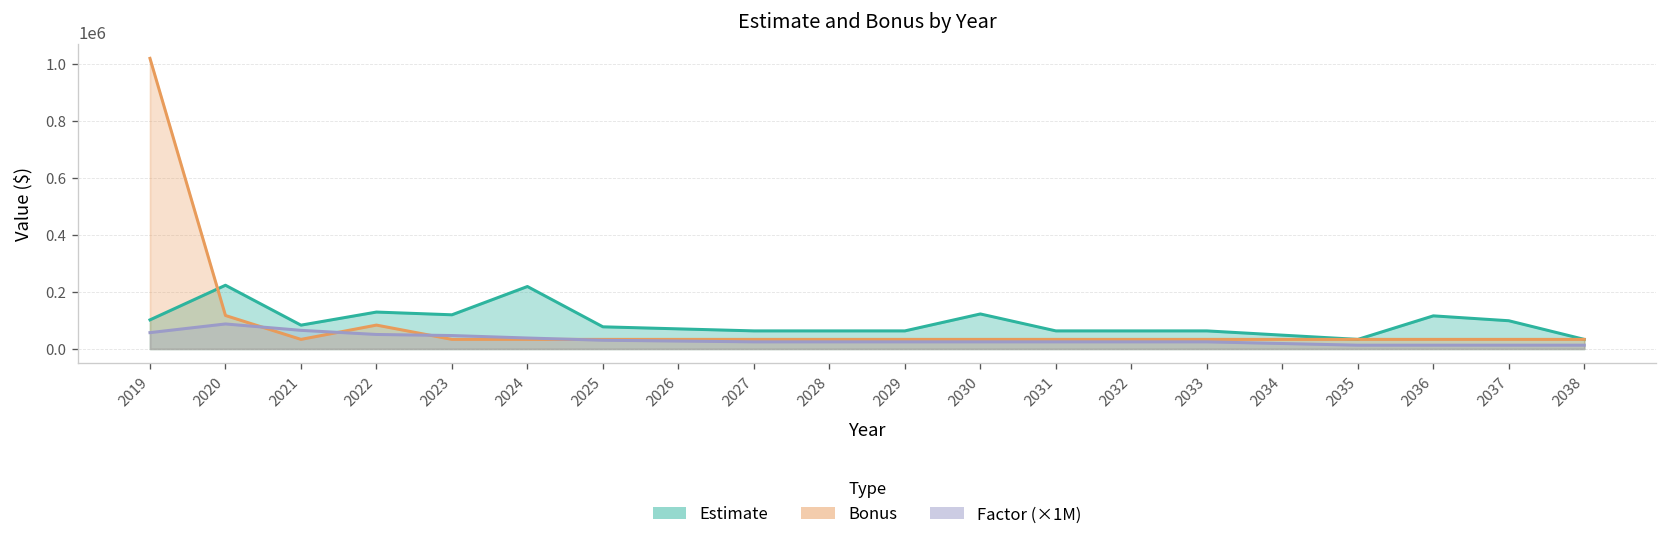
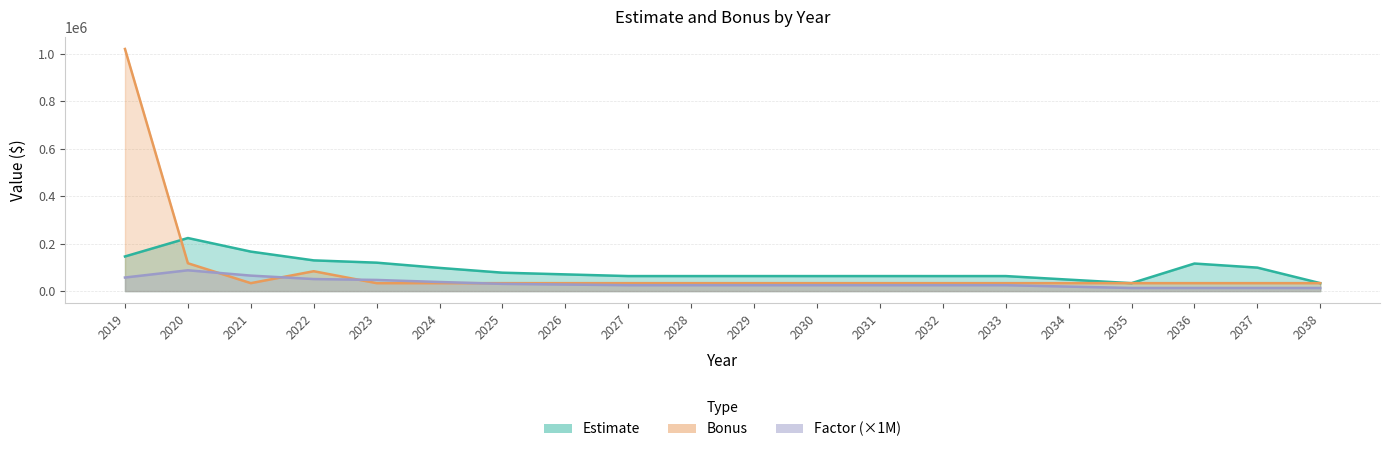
  {
    "Estimate": {
-     "2019": 100000,
+     "2019": 150000,
      "2020": 220000,
-     "2021": 80000,
+     "2021": 170000,
      "2022": 130000,
      "2023": 120000,
-     "2024": 220000,
+     "2024": 100000,
      "2025": 80000,
      "2026": 70000,
      "2027": 60000,
      "2028": 60000,
      "2029": 60000,
-     "2030": 120000,
+     "2030": 60000,
      "2031": 60000,
      "2032": 60000,
      "2033": 60000,
      "2034": 50000,
      "2036": 120000,
      "2037": 100000
    },
    "Bonus": {
      "2019": 1020000,
      "2020": 120000,
      "2021": 30000,
      "2022": 80000,
      "2023": 30000,
      "2034": 30000,
      "2036": 30000,
      "2037": 30000
    },
    "Factor (×1M)": {
      "2019": 60000,
      "2020": 90000,
      "2021": 70000,
      "2022": 50000,
      "2023": 50000,
      "2034": 20000,
      "2035": 10000,
      "2036": 10000,
      "2037": 10000,
      "2038": 10000
    }
  }
